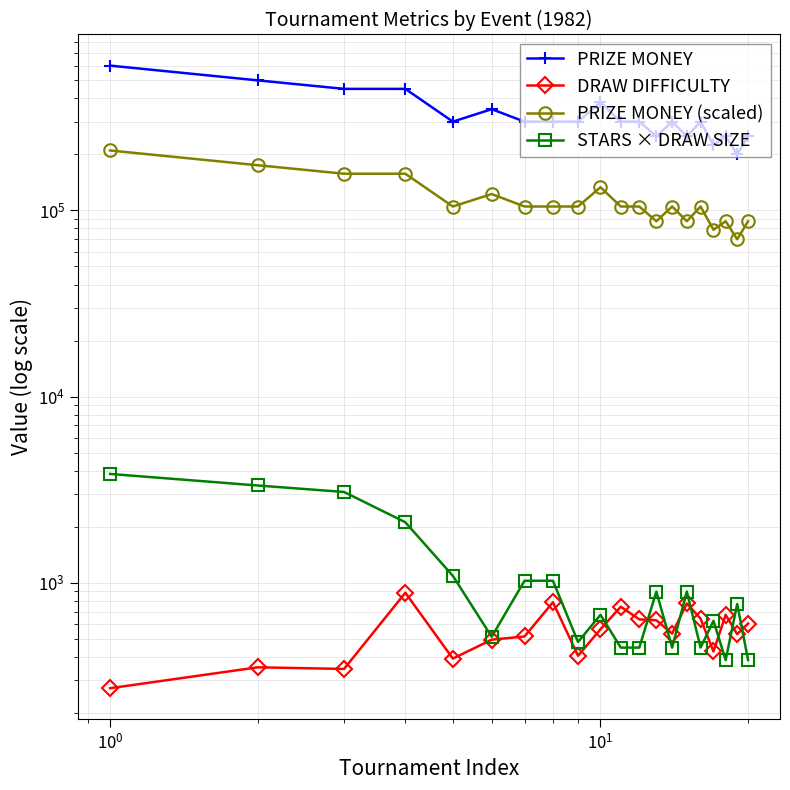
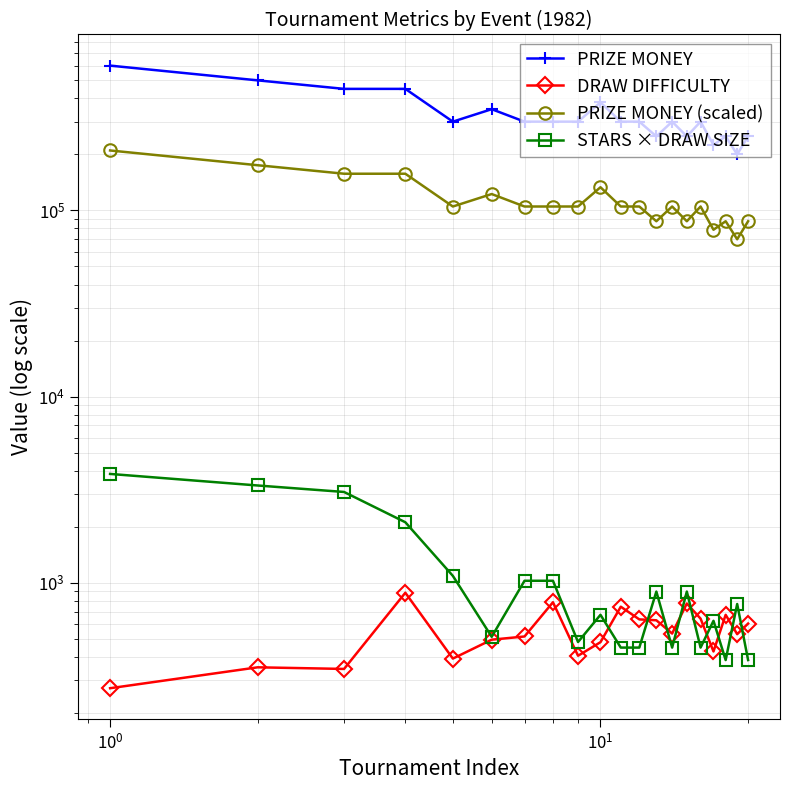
  {
    "PRIZE MONEY": {
      "10^0": 600000
    },
    "DRAW DIFFICULTY": {
      "10^0": 270,
-     "10^1": 560
+     "10^1": 480
    },
    "PRIZE MONEY (scaled)": {
      "10^0": 210000,
      "10^1": 130000
    },
    "STARS × DRAW SIZE": {
      "10^0": 3800,
      "10^1": 670
    }
  }
